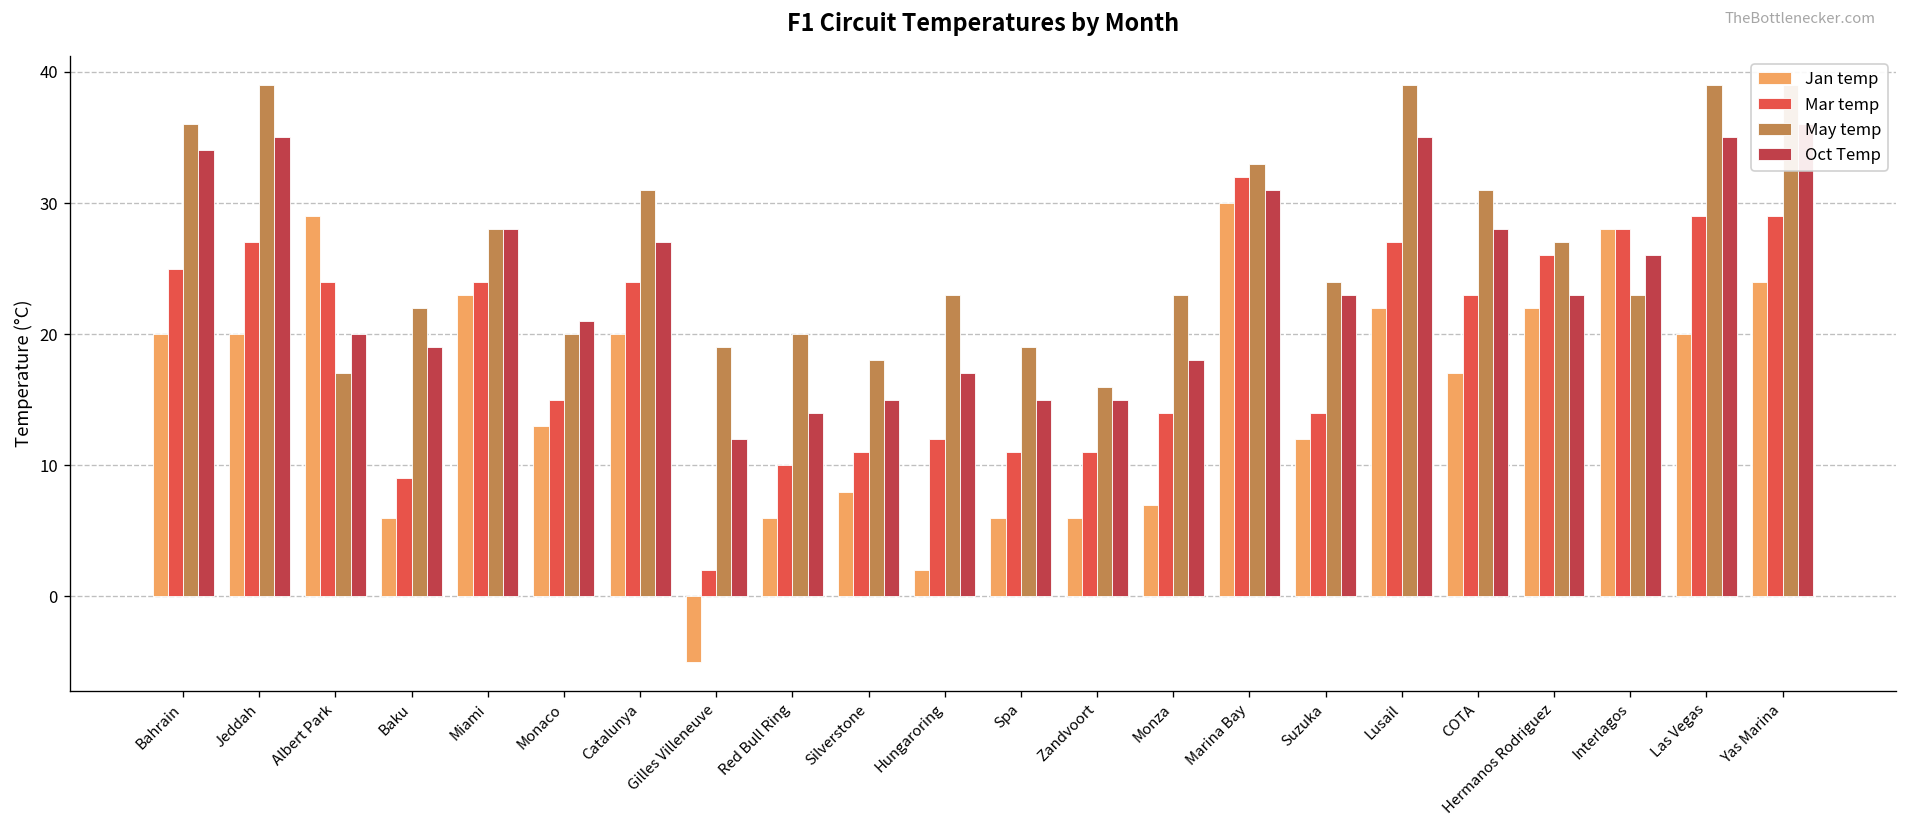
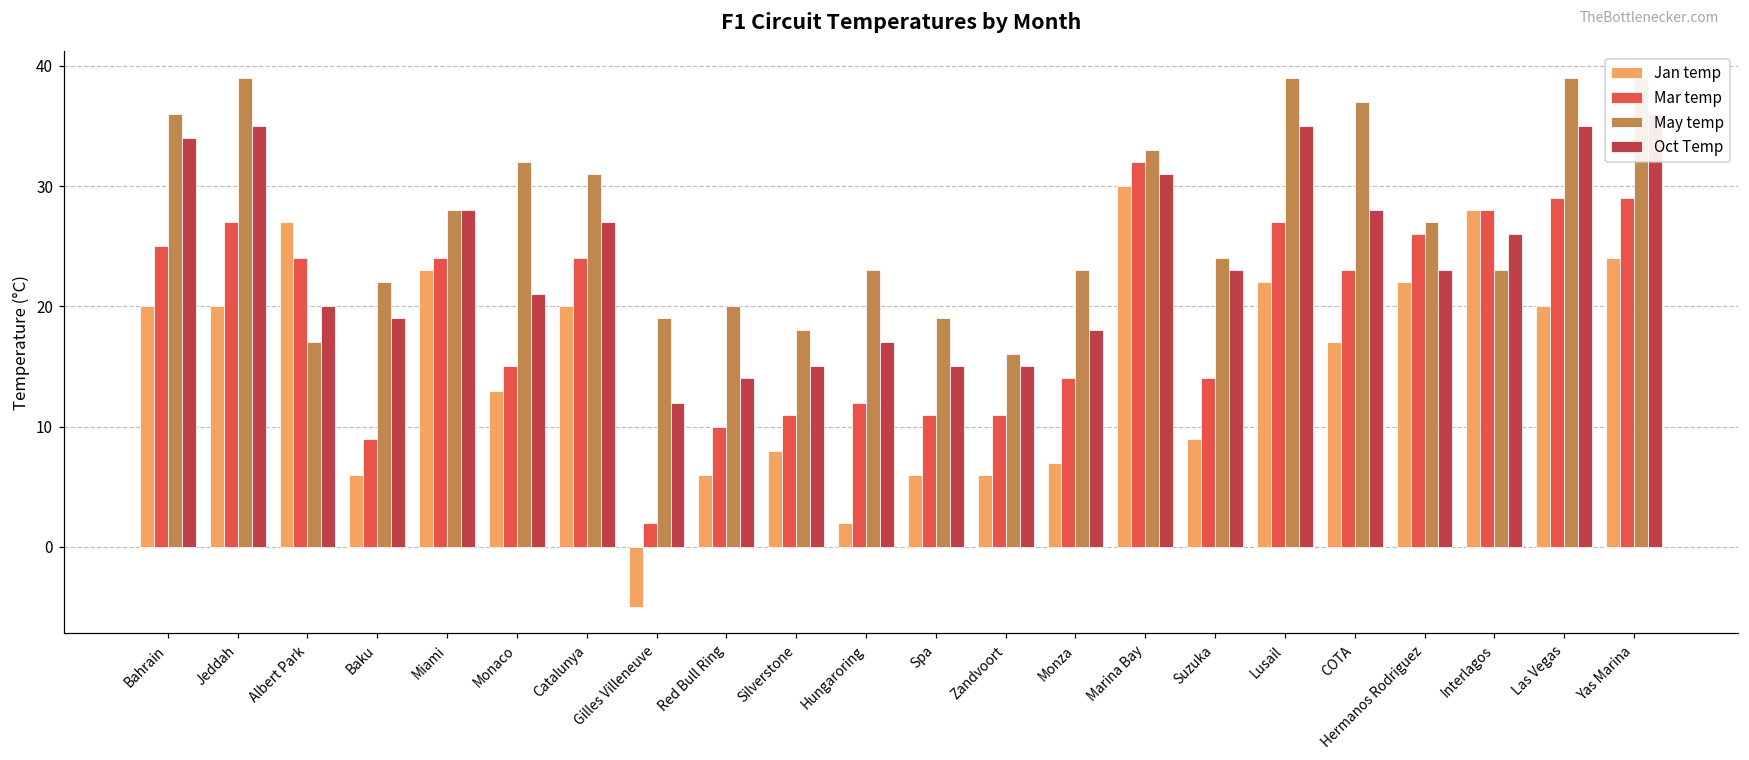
  {
    "Jan temp": {
      "Bahrain": 20,
      "Jeddah": 20,
-     "Albert Park": 29,
+     "Albert Park": 27,
      "Baku": 6,
      "Miami": 23,
      "Monaco": 13,
      "Catalunya": 20,
      "Gilles Villeneuve": -5,
      "Red Bull Ring": 6,
      "Silverstone": 8,
      "Hungaroring": 2,
      "Spa": 6,
      "Zandvoort": 6,
      "Monza": 7,
      "Marina Bay": 30,
-     "Suzuka": 12,
+     "Suzuka": 9,
      "Lusail": 22,
      "COTA": 17,
      "Hermanos Rodriguez": 22,
      "Interlagos": 28,
      "Las Vegas": 20,
      "Yas Marina": 24
    },
    "May temp": {
      "Bahrain": 36,
      "Jeddah": 39,
      "Albert Park": 17,
      "Baku": 22,
      "Miami": 28,
-     "Monaco": 20,
+     "Monaco": 32,
      "Catalunya": 31,
      "Gilles Villeneuve": 19,
      "Red Bull Ring": 20,
      "Silverstone": 18,
      "Hungaroring": 23,
      "Spa": 19,
      "Zandvoort": 16,
      "Monza": 23,
      "Marina Bay": 33,
      "Suzuka": 24,
      "Lusail": 39,
-     "COTA": 31,
+     "COTA": 37,
      "Hermanos Rodriguez": 27,
      "Interlagos": 23,
      "Las Vegas": 39
    }
  }
